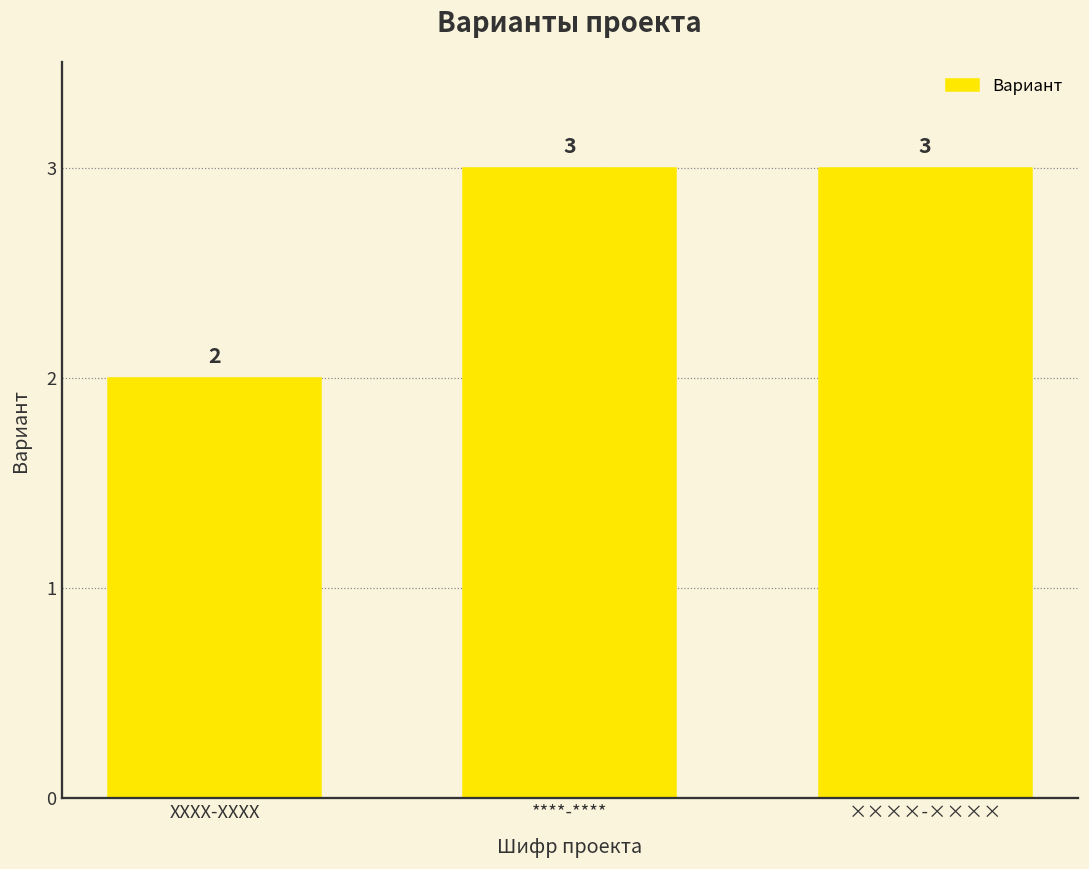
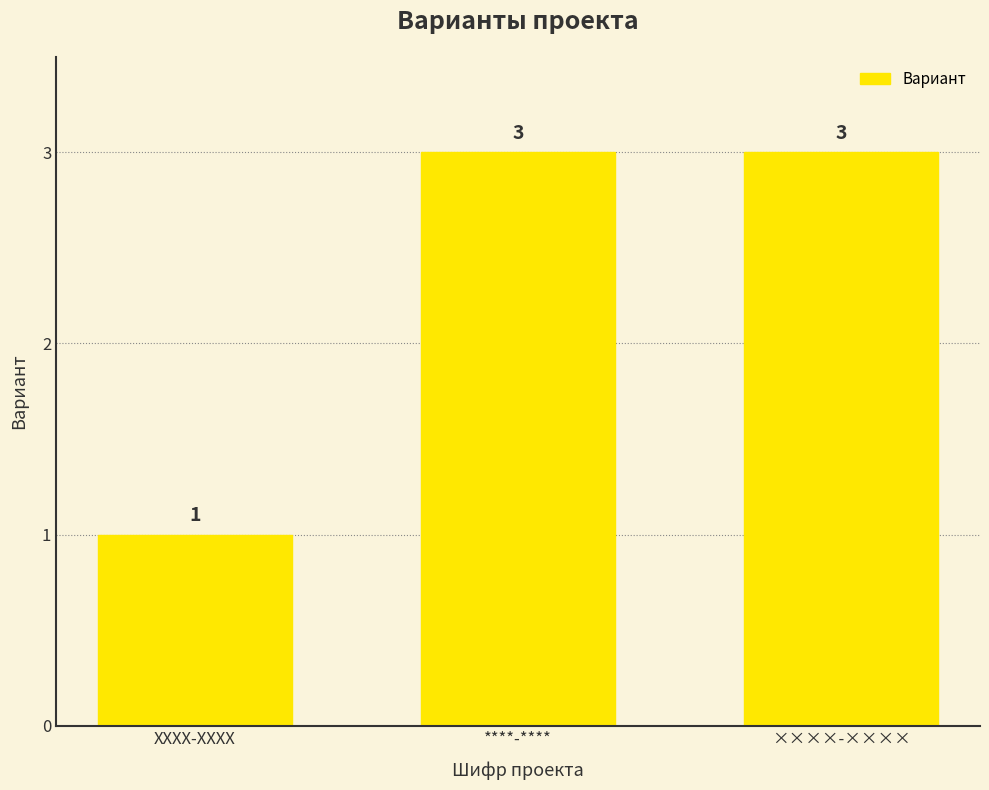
  {
-   "ХХХХ-ХХХХ": 2,
+   "ХХХХ-ХХХХ": 1,
    "****-****": 3,
    "××××-××××": 3
  }
